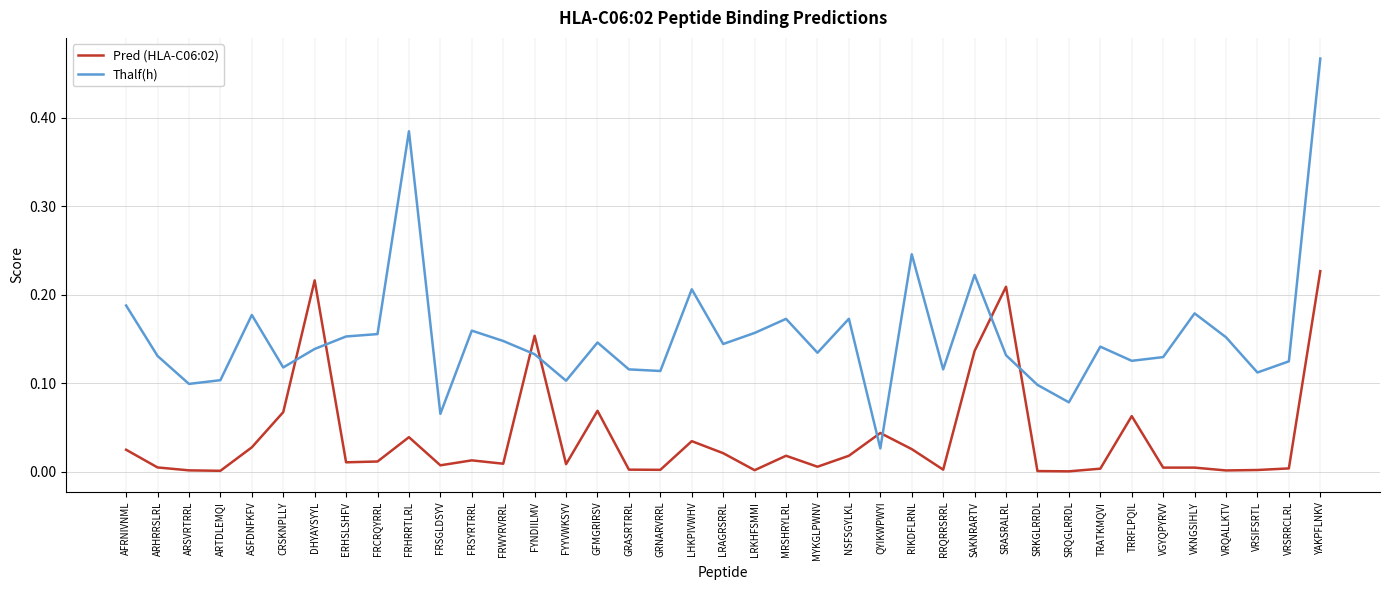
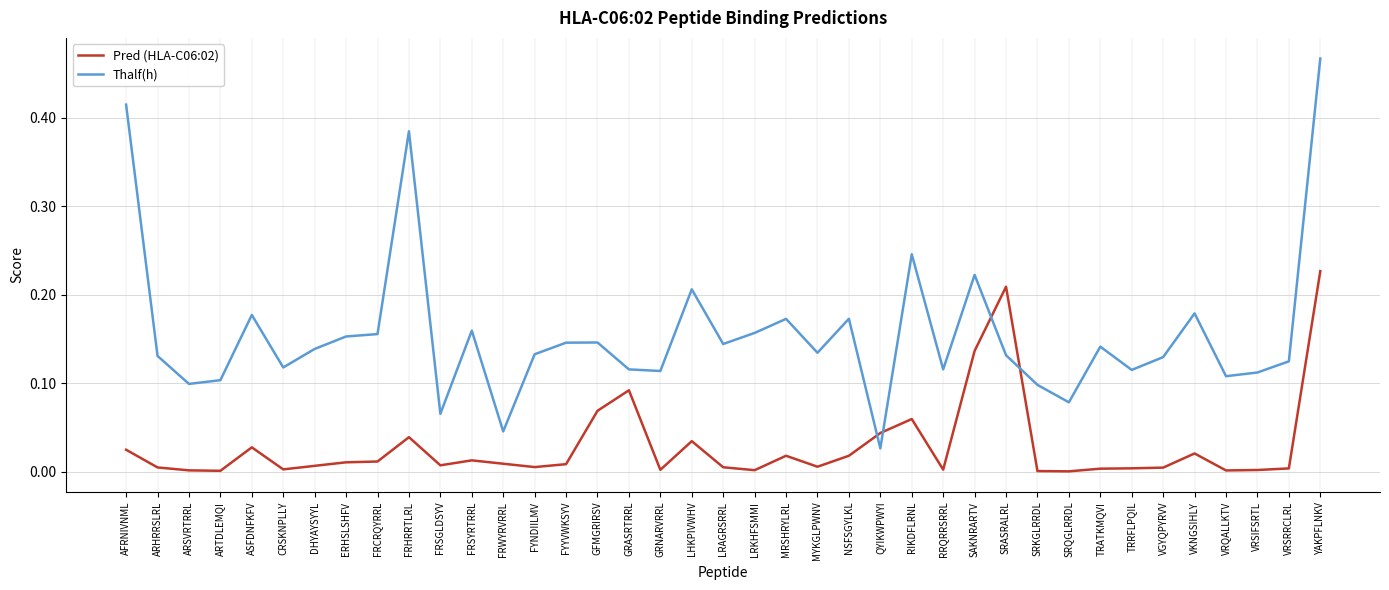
  {
    "Pred (HLA-C06:02)": {
      "AFRNIVNML": 0.03,
      "ARHRRSLRL": 0.01,
      "ARSVRTRRL": 0.00,
      "ARTDLEMQI": 0.00,
      "ASFDNFKFV": 0.03,
-     "CRSKNPLLY": 0.07,
-     "DHYAYSYYL": 0.22,
+     "CRSKNPLLY": 0.00,
+     "DHYAYSYYL": 0.01,
      "ERHSLSHFV": 0.01,
      "FRCRQYRRL": 0.01,
      "FRHRRTLRL": 0.04,
      "FRSGLDSYV": 0.01,
      "FRSYRTRRL": 0.01,
      "FRWYRVRRL": 0.01,
-     "FYNDIILMV": 0.15,
+     "FYNDIILMV": 0.01,
      "FYYVWKSYV": 0.01,
      "GFMGRIRSV": 0.07,
-     "GRASRTRRL": 0.00,
+     "GRASRTRRL": 0.09,
      "GRNARVRRL": 0.00,
      "LHKPIVWHV": 0.03,
-     "LRAGRSRRL": 0.02,
+     "LRAGRSRRL": 0.01,
      "LRKHFSMMI": 0.00,
      "MRSHRYLRL": 0.02,
      "MYKGLPWNV": 0.01,
      "NSFSGYLKL": 0.02,
      "QYIKWPWYI": 0.04,
-     "RIKDFLRNL": 0.03,
+     "RIKDFLRNL": 0.06,
      "RRQRRSRRL": 0.00,
      "SAKNRARTV": 0.14,
      "SRASRALRL": 0.21,
      "SRKGLRRDL": 0.00,
      "SRQGLRRDL": 0.00,
      "TRATKMQVI": 0.00,
-     "TRRFLPQIL": 0.06,
+     "TRRFLPQIL": 0.00,
      "VGYQPYRVV": 0.00,
-     "VKNGSIHLY": 0.00,
+     "VKNGSIHLY": 0.02,
      "VRQALLKTV": 0.00,
      "VRSIFSRTL": 0.00,
      "VRSRRCLRL": 0.00,
      "YAKPFLNKV": 0.23
    },
    "Thalf(h)": {
-     "AFRNIVNML": 0.19,
+     "AFRNIVNML": 0.42,
      "ARHRRSLRL": 0.13,
      "ARSVRTRRL": 0.10,
      "ARTDLEMQI": 0.10,
      "ASFDNFKFV": 0.18,
      "CRSKNPLLY": 0.12,
      "DHYAYSYYL": 0.14,
      "ERHSLSHFV": 0.15,
      "FRCRQYRRL": 0.16,
      "FRHRRTLRL": 0.38,
      "FRSGLDSYV": 0.07,
      "FRSYRTRRL": 0.16,
-     "FRWYRVRRL": 0.15,
+     "FRWYRVRRL": 0.05,
      "FYNDIILMV": 0.13,
-     "FYYVWKSYV": 0.10,
+     "FYYVWKSYV": 0.15,
      "GFMGRIRSV": 0.15,
      "GRASRTRRL": 0.12,
      "GRNARVRRL": 0.11,
      "LHKPIVWHV": 0.21,
      "LRAGRSRRL": 0.14,
      "LRKHFSMMI": 0.16,
      "MRSHRYLRL": 0.17,
      "MYKGLPWNV": 0.13,
      "NSFSGYLKL": 0.17,
      "QYIKWPWYI": 0.03,
      "RIKDFLRNL": 0.25,
      "RRQRRSRRL": 0.12,
      "SAKNRARTV": 0.22,
      "SRASRALRL": 0.13,
      "SRKGLRRDL": 0.10,
      "SRQGLRRDL": 0.08,
      "TRATKMQVI": 0.14,
-     "TRRFLPQIL": 0.13,
+     "TRRFLPQIL": 0.12,
      "VGYQPYRVV": 0.13,
      "VKNGSIHLY": 0.18,
-     "VRQALLKTV": 0.15,
+     "VRQALLKTV": 0.11,
      "VRSIFSRTL": 0.11,
      "VRSRRCLRL": 0.12,
      "YAKPFLNKV": 0.47
    }
  }
